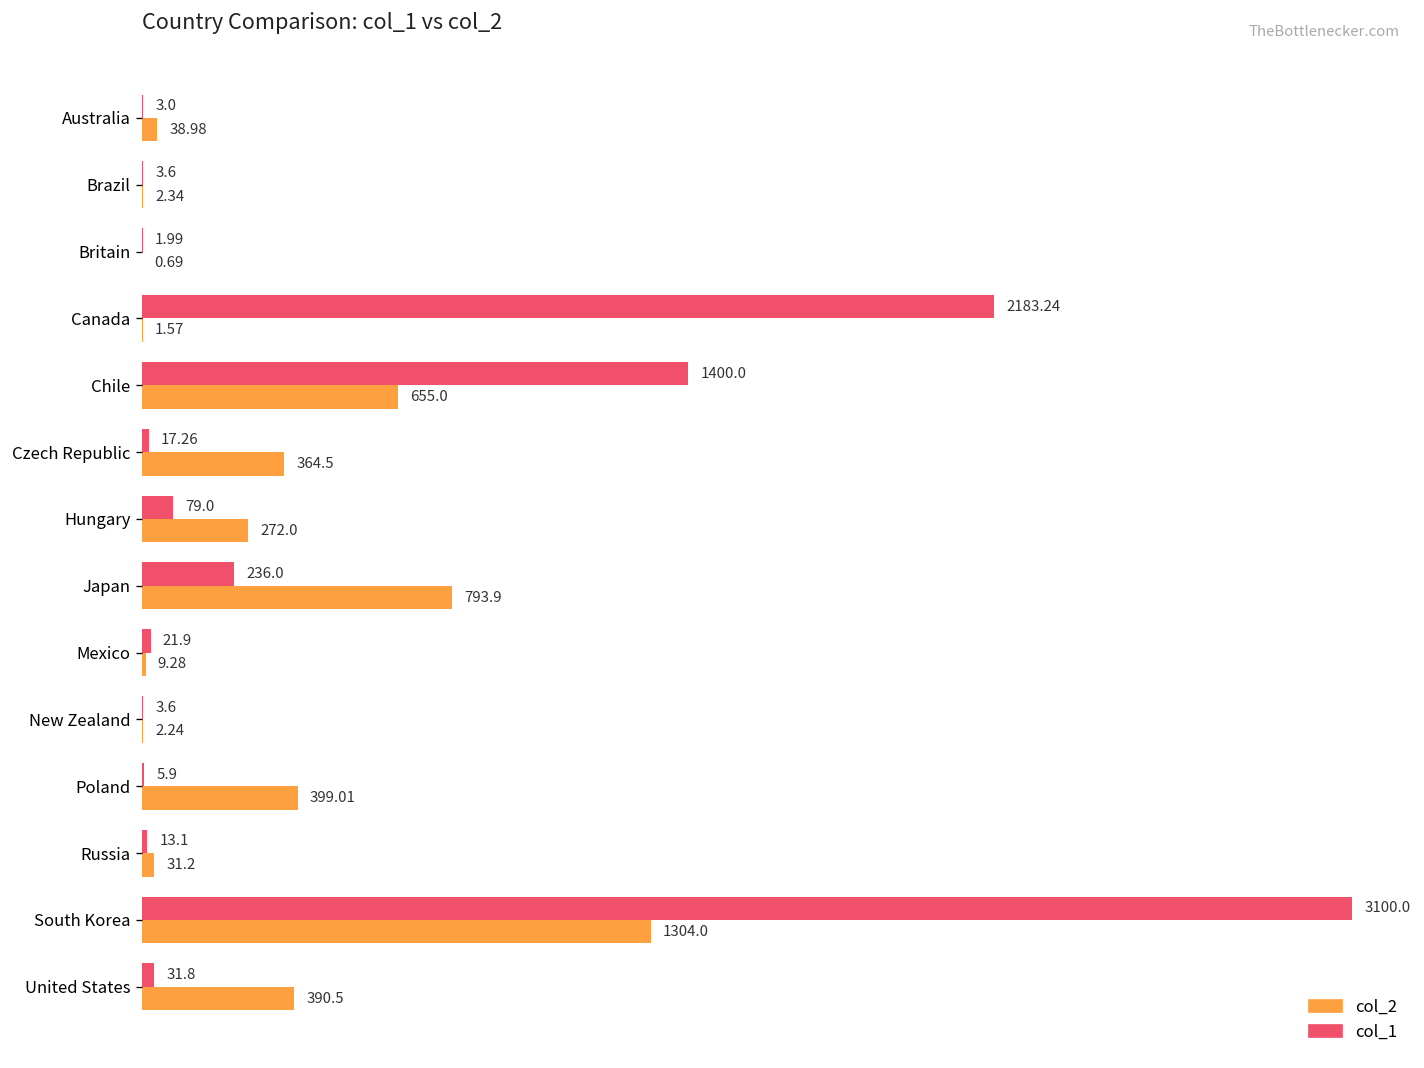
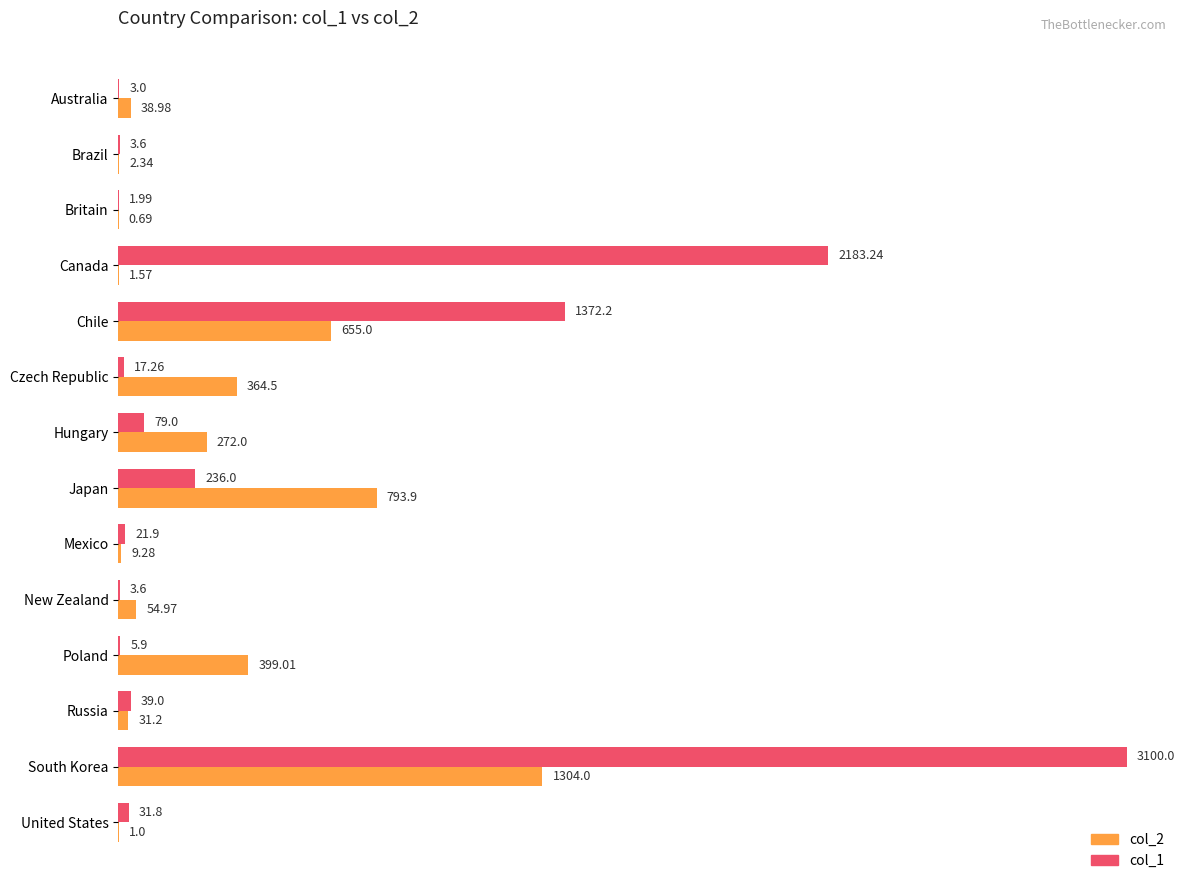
  {
    "col_2": {
      "Australia": 38.98,
      "Brazil": 2.34,
      "Britain": 0.69,
      "Canada": 1.57,
      "Chile": 655.0,
      "Czech Republic": 364.5,
      "Hungary": 272.0,
      "Japan": 793.9,
      "Mexico": 9.28,
-     "New Zealand": 2.24,
+     "New Zealand": 54.97,
      "Poland": 399.01,
      "Russia": 31.2,
      "South Korea": 1304.0,
-     "United States": 390.5
+     "United States": 1.0
    },
    "col_1": {
      "Australia": 3.0,
      "Brazil": 3.6,
      "Britain": 1.99,
      "Canada": 2183.24,
-     "Chile": 1400.0,
+     "Chile": 1372.2,
      "Czech Republic": 17.26,
      "Hungary": 79.0,
      "Japan": 236.0,
      "Mexico": 21.9,
      "New Zealand": 3.6,
      "Poland": 5.9,
-     "Russia": 13.1,
+     "Russia": 39.0,
      "South Korea": 3100.0,
      "United States": 31.8
    }
  }
